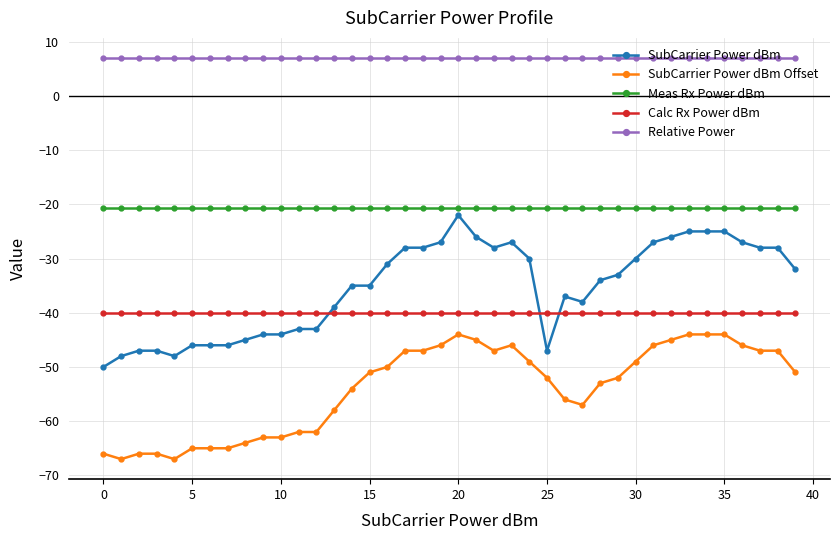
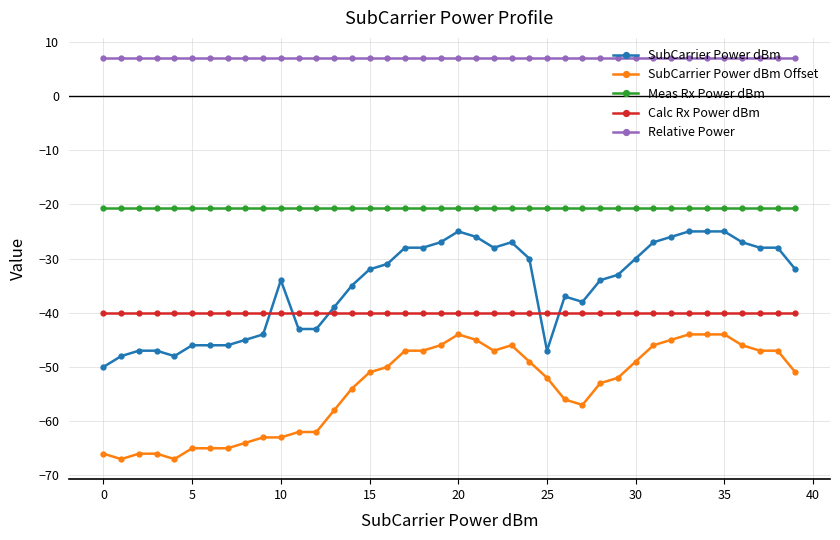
  {
    "SubCarrier Power dBm": {
      "0": -50,
      "5": -46,
-     "10": -44,
-     "15": -35,
-     "20": -22,
+     "10": -34,
+     "15": -32,
+     "20": -25,
      "25": -47,
      "30": -30,
      "35": -25
    },
    "SubCarrier Power dBm Offset": {
      "0": -66,
      "5": -65,
      "10": -63,
      "15": -51,
      "20": -44,
      "25": -52,
      "30": -49,
      "35": -44
    },
    "Meas Rx Power dBm": {
      "0": -21,
      "5": -21,
      "10": -21,
      "15": -21,
      "20": -21,
      "25": -21,
      "30": -21,
      "35": -21
    },
    "Calc Rx Power dBm": {
      "0": -40,
      "5": -40,
      "10": -40,
      "15": -40,
      "20": -40,
      "25": -40,
      "30": -40,
      "35": -40
    },
    "Relative Power": {
      "0": 7,
      "5": 7,
      "10": 7,
      "15": 7,
      "20": 7,
      "25": 7,
      "30": 7,
      "35": 7
    }
  }
